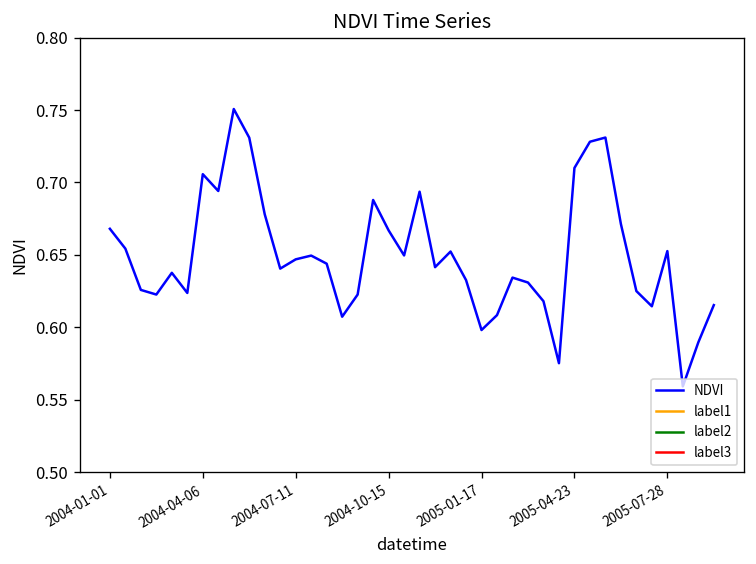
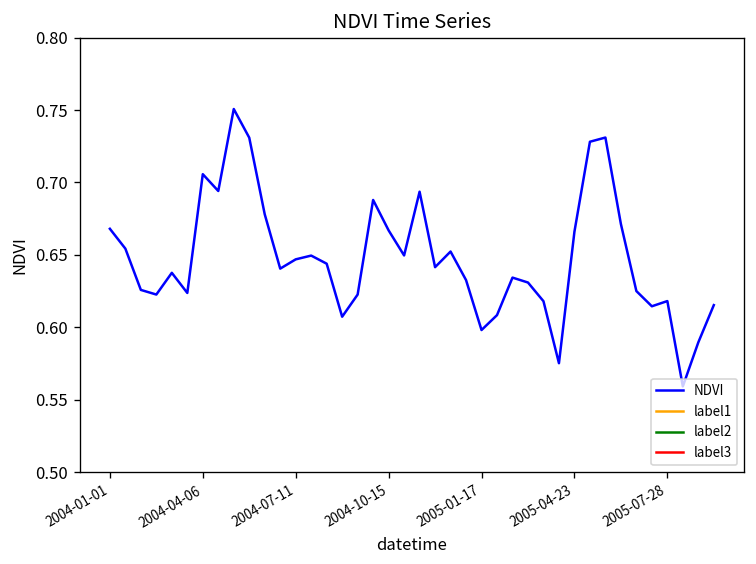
  {
    "NDVI": {
      "2004-01-01": 0.668,
      "2004-04-06": 0.706,
      "2004-07-11": 0.647,
      "2004-10-15": 0.667,
      "2005-01-17": 0.598,
-     "2005-04-23": 0.710,
-     "2005-07-28": 0.653
+     "2005-04-23": 0.666,
+     "2005-07-28": 0.618
    }
  }
